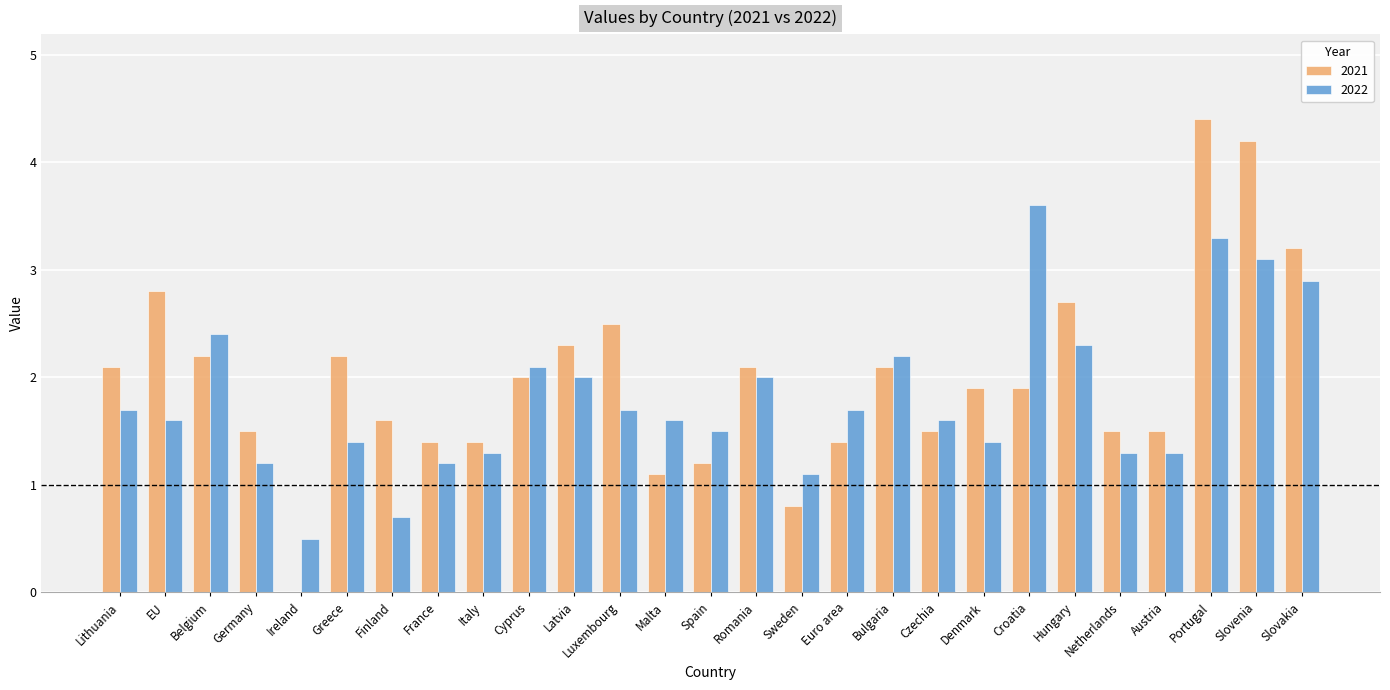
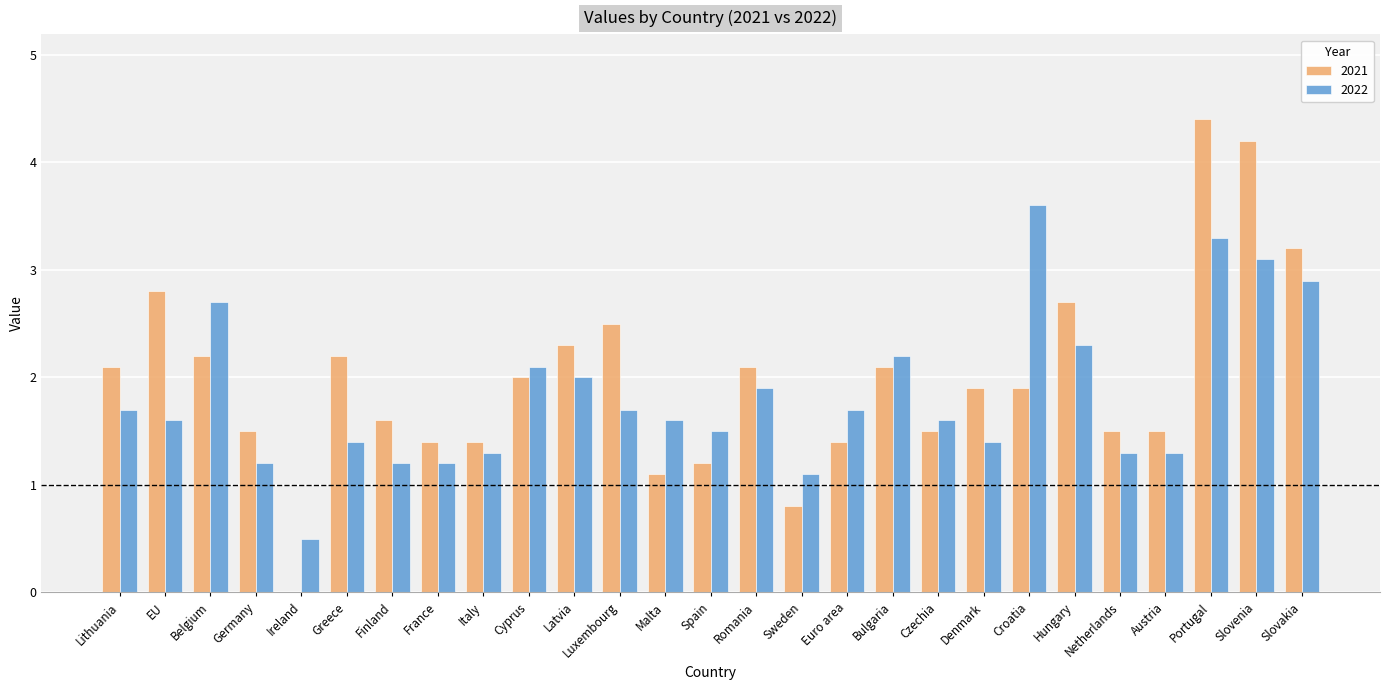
  {
    "2021": {
      "Lithuania": 2.1,
      "EU": 2.8,
      "Belgium": 2.2,
      "Germany": 1.5,
      "Greece": 2.2,
      "Finland": 1.6,
      "France": 1.4,
      "Italy": 1.4,
      "Cyprus": 2.0,
      "Latvia": 2.3,
      "Luxembourg": 2.5,
      "Malta": 1.1,
      "Spain": 1.2,
      "Romania": 2.1,
      "Sweden": 0.8,
      "Euro area": 1.4,
      "Bulgaria": 2.1,
      "Czechia": 1.5,
      "Denmark": 1.9,
      "Croatia": 1.9,
      "Hungary": 2.7,
      "Netherlands": 1.5,
      "Austria": 1.5,
      "Portugal": 4.4,
      "Slovenia": 4.2,
      "Slovakia": 3.2
    },
    "2022": {
      "Lithuania": 1.7,
      "EU": 1.6,
-     "Belgium": 2.4,
+     "Belgium": 2.7,
      "Germany": 1.2,
      "Ireland": 0.5,
      "Greece": 1.4,
-     "Finland": 0.7,
+     "Finland": 1.2,
      "France": 1.2,
      "Italy": 1.3,
      "Cyprus": 2.1,
      "Latvia": 2.0,
      "Luxembourg": 1.7,
      "Malta": 1.6,
      "Spain": 1.5,
-     "Romania": 2.0,
+     "Romania": 1.9,
      "Sweden": 1.1,
      "Euro area": 1.7,
      "Bulgaria": 2.2,
      "Czechia": 1.6,
      "Denmark": 1.4,
      "Croatia": 3.6,
      "Hungary": 2.3,
      "Netherlands": 1.3,
      "Austria": 1.3,
      "Portugal": 3.3,
      "Slovenia": 3.1,
      "Slovakia": 2.9
    }
  }
